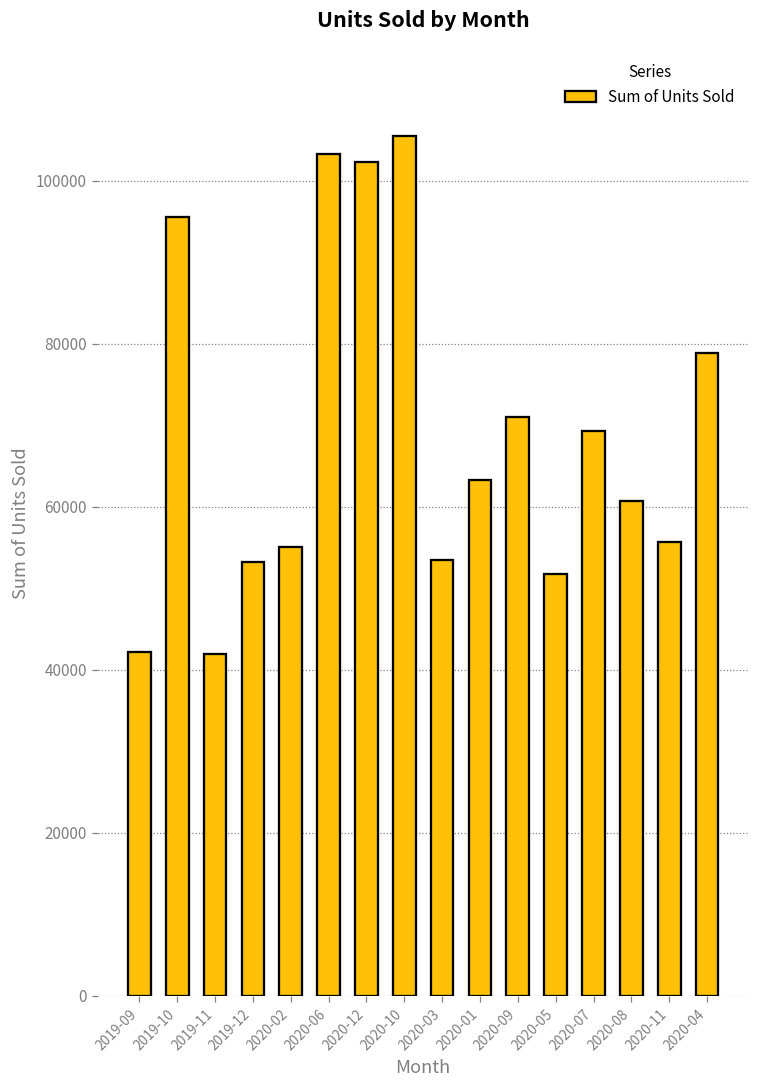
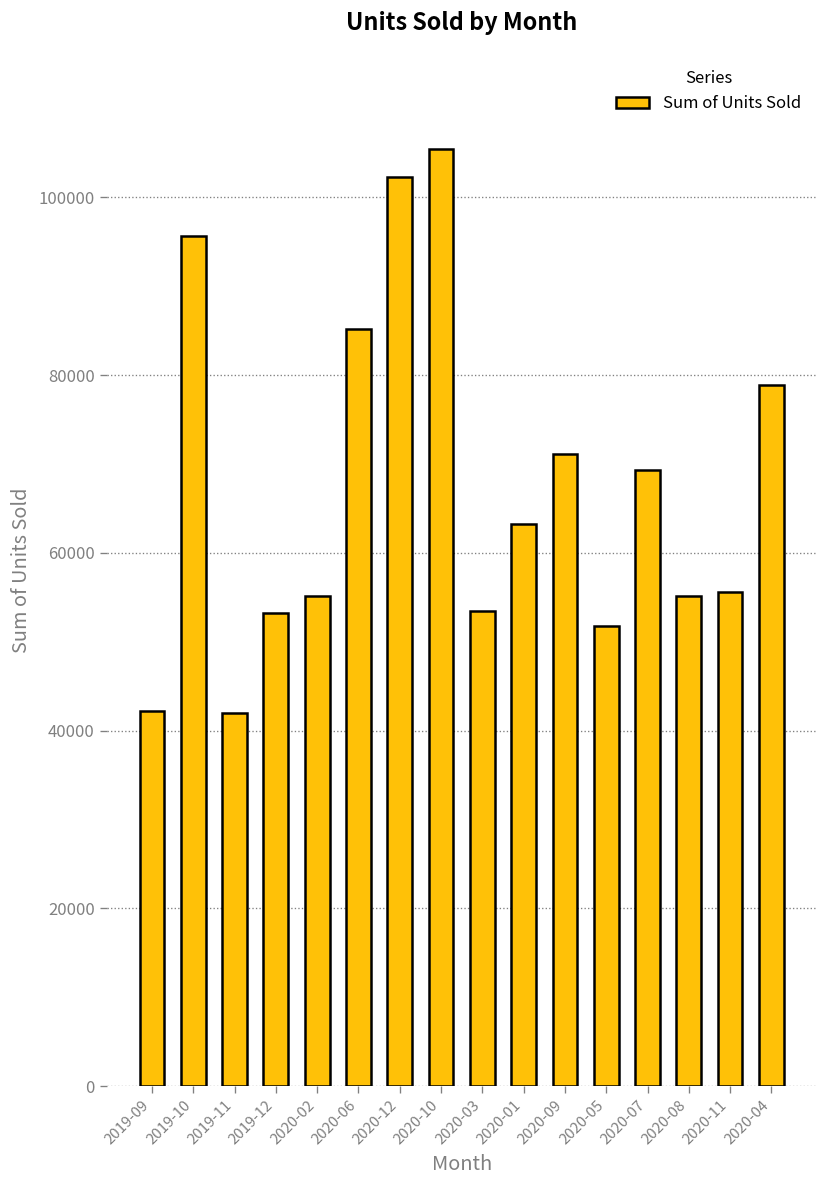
  {
    "2019-09": 42000,
    "2019-10": 96000,
    "2019-11": 42000,
    "2019-12": 53000,
    "2020-02": 55000,
-   "2020-06": 103000,
+   "2020-06": 85000,
    "2020-12": 102000,
    "2020-10": 105000,
    "2020-03": 53000,
    "2020-01": 63000,
    "2020-09": 71000,
    "2020-05": 52000,
    "2020-07": 69000,
-   "2020-08": 61000,
+   "2020-08": 55000,
    "2020-11": 56000,
    "2020-04": 79000
  }
